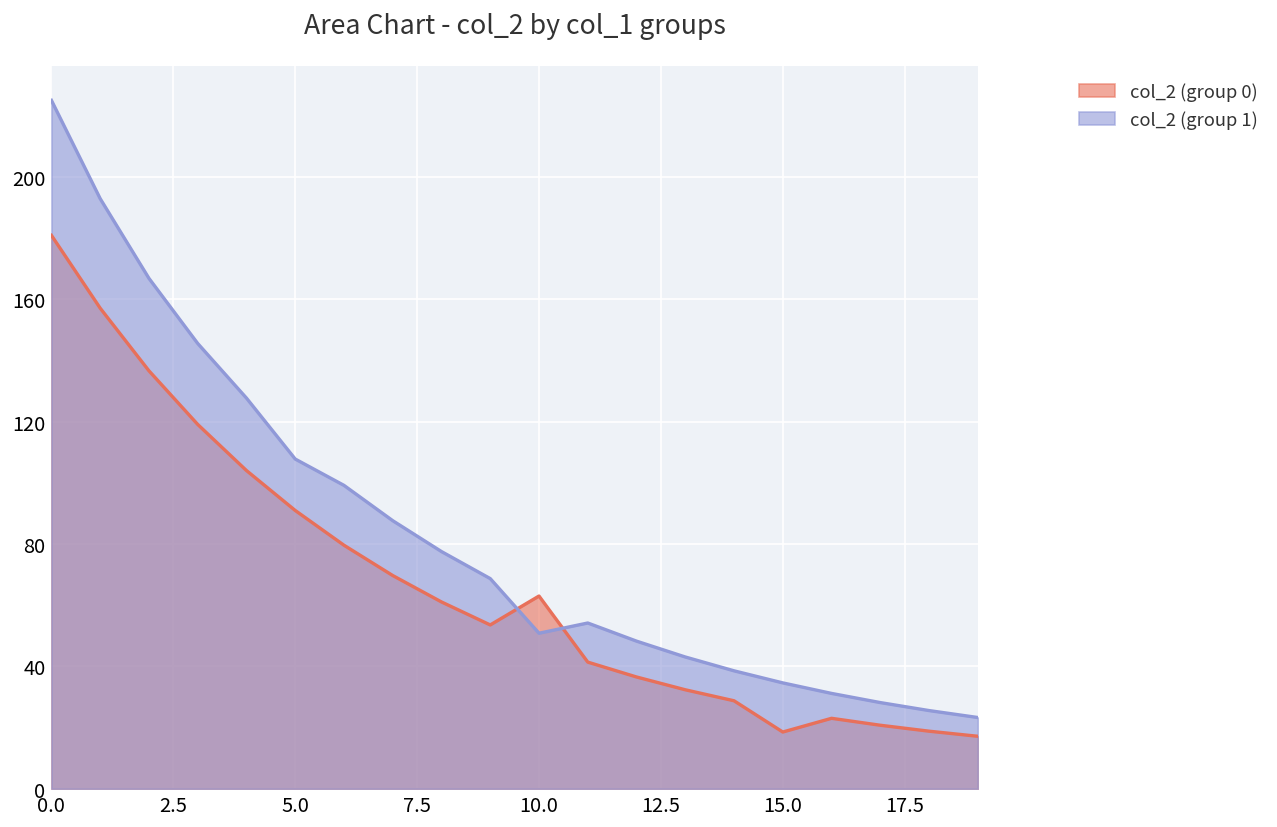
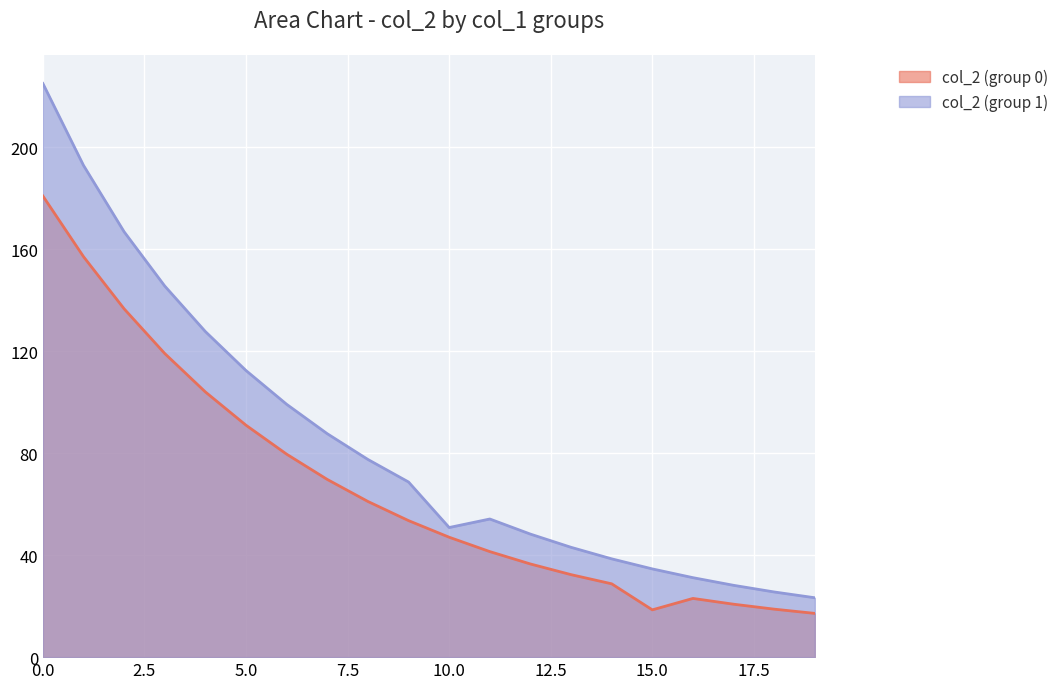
  {
    "col_2 (group 0)": {
      "0.0": 181,
      "5.0": 91,
-     "10.0": 63,
+     "10.0": 47,
      "15.0": 19
    },
    "col_2 (group 1)": {
      "0.0": 225,
-     "5.0": 108,
+     "5.0": 112,
      "10.0": 51,
      "15.0": 35
    }
  }
